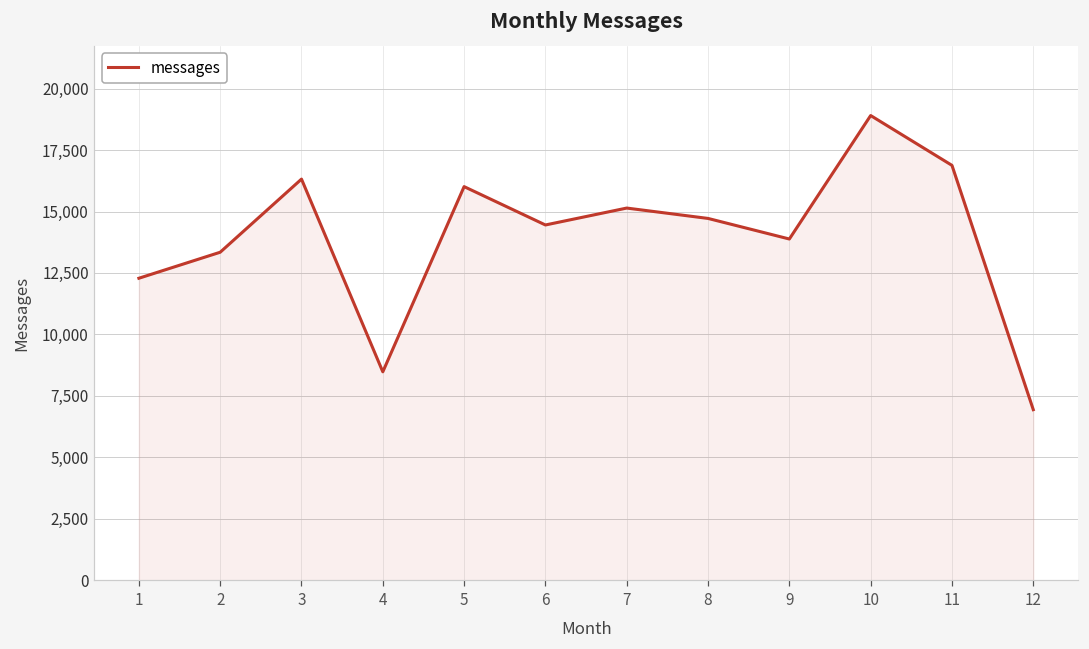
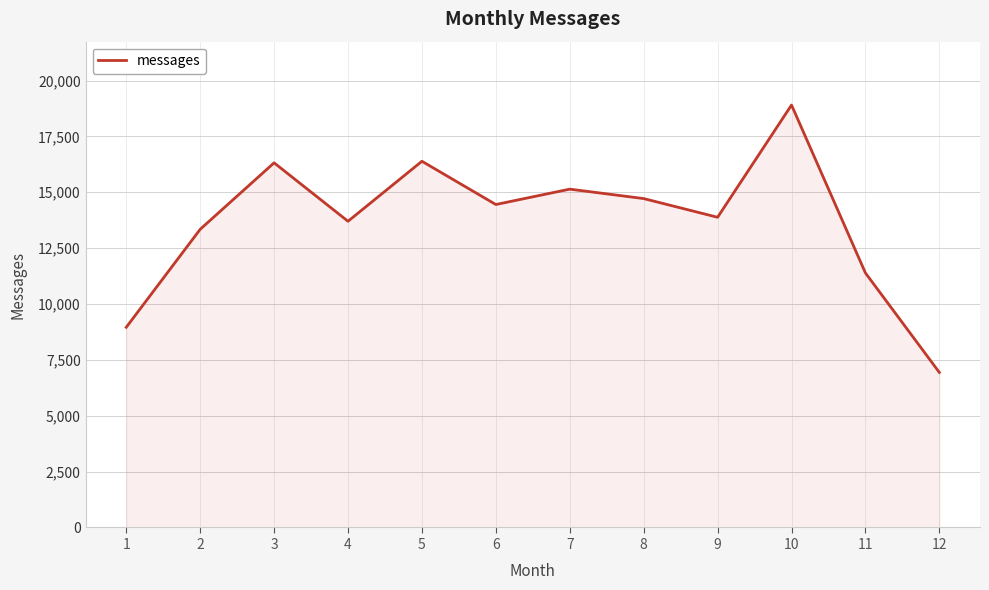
  {
-   "1": "12,300",
+   "1": "9,000",
    "2": "13,300",
    "3": "16,300",
-   "4": "8,500",
-   "5": "16,000",
+   "4": "13,700",
+   "5": "16,400",
    "6": "14,500",
    "7": "15,100",
    "8": "14,700",
    "9": "13,900",
    "10": "18,900",
-   "11": "16,900",
+   "11": "11,400",
    "12": "6,900"
  }
